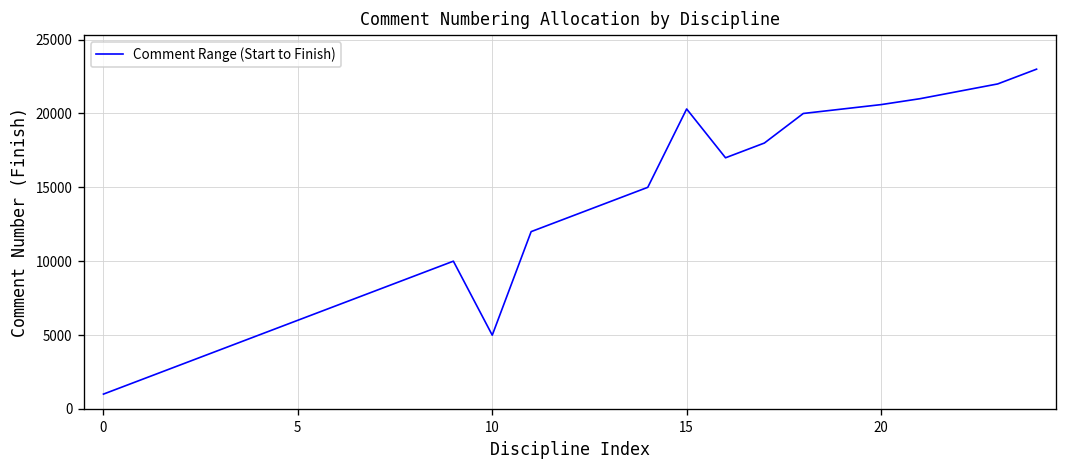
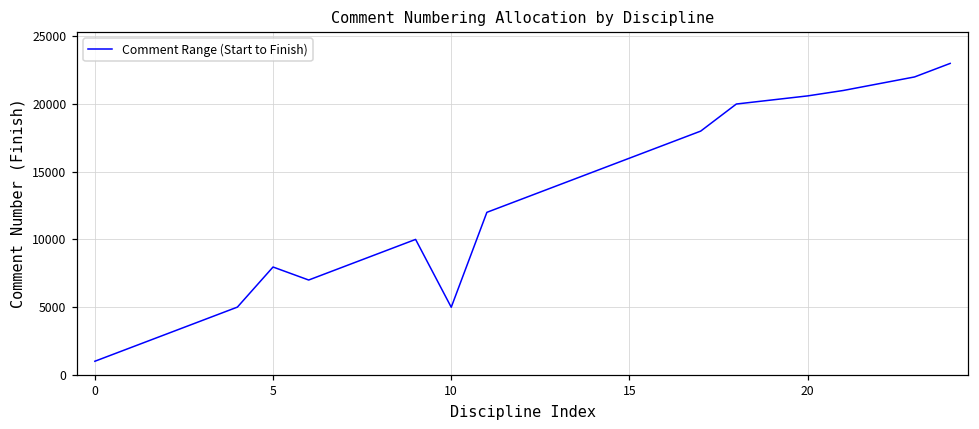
  {
    "0": 1000,
-   "5": 6000,
+   "5": 8000,
    "10": 5000,
-   "15": 20300,
+   "15": 16000,
    "20": 20600
  }
